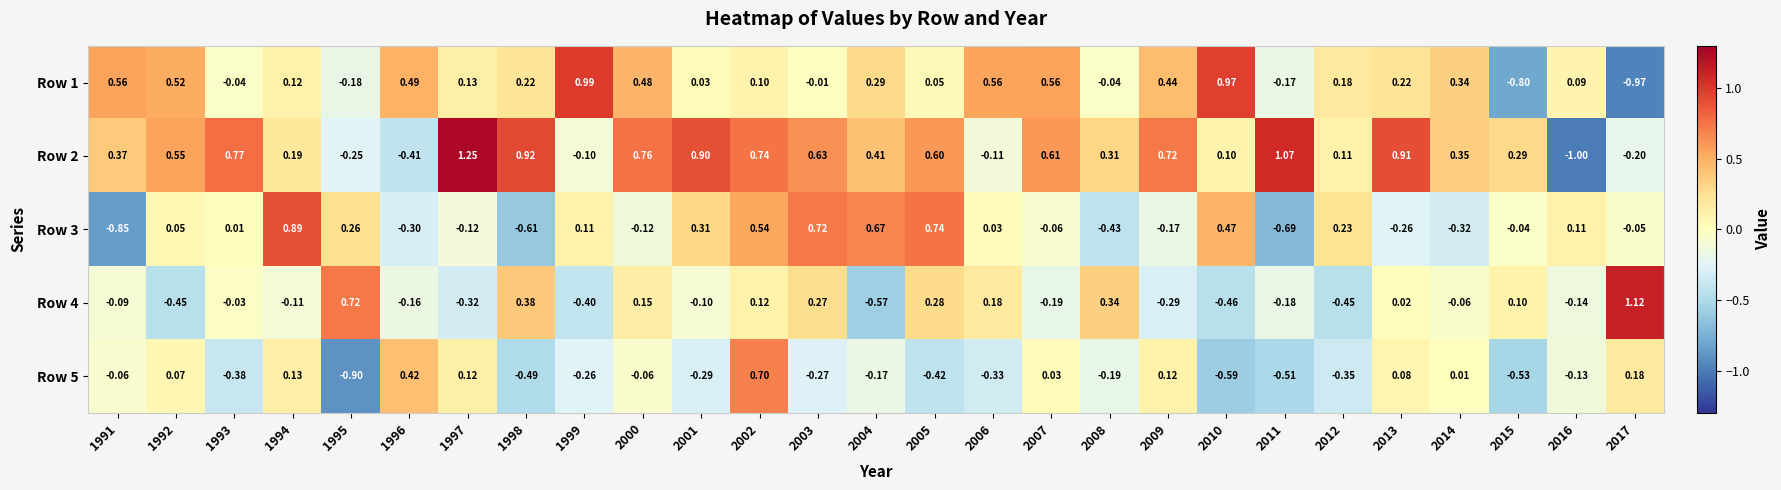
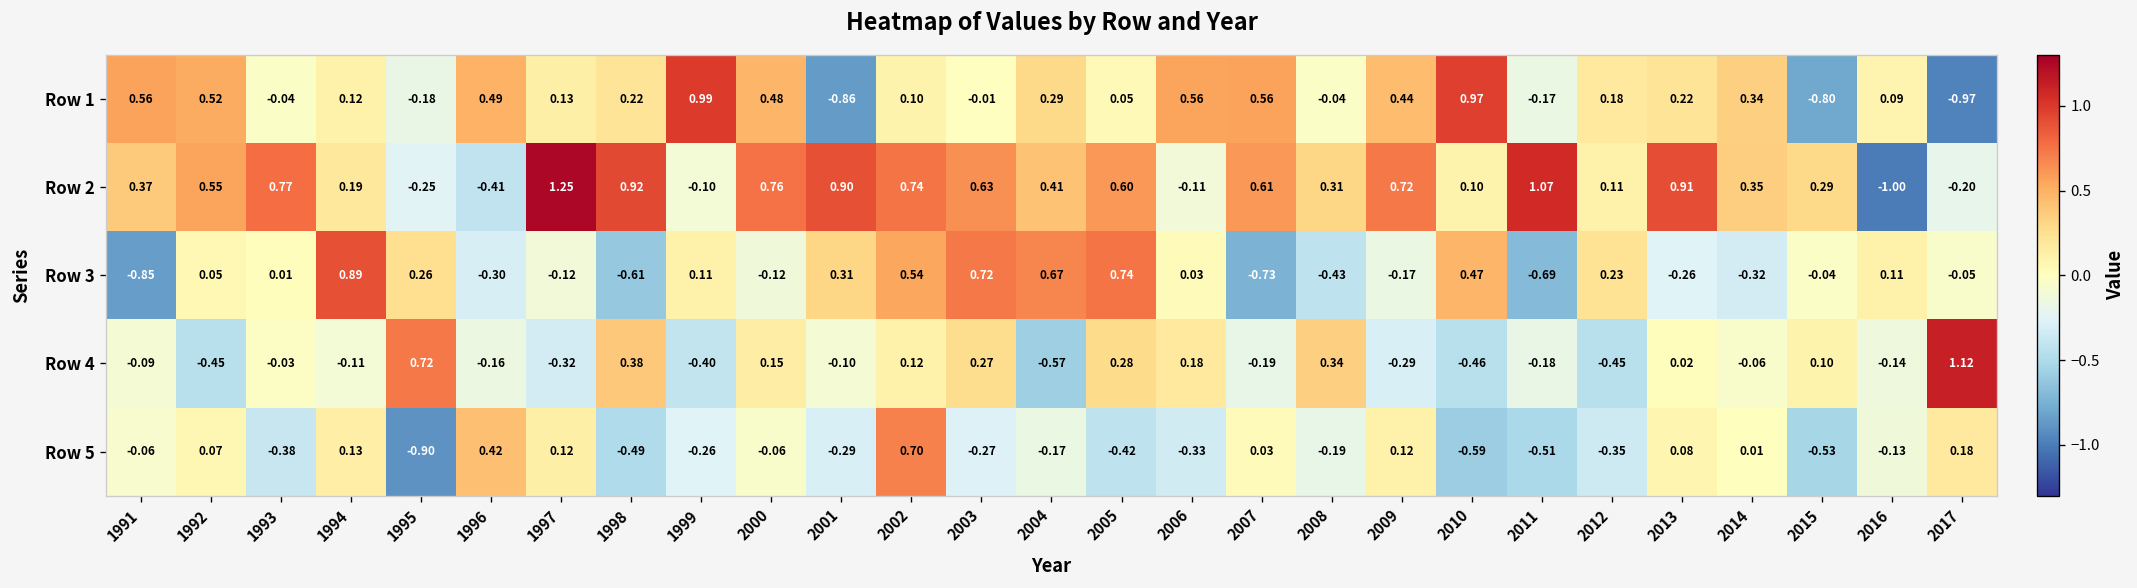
  {
    "Row 1": {
      "1991": 0.56,
      "1992": 0.52,
      "1993": -0.04,
      "1994": 0.12,
      "1995": -0.18,
      "1996": 0.49,
      "1997": 0.13,
      "1998": 0.22,
      "1999": 0.99,
      "2000": 0.48,
-     "2001": 0.03,
+     "2001": -0.86,
      "2002": 0.10,
      "2003": -0.01,
      "2004": 0.29,
      "2005": 0.05,
      "2006": 0.56,
      "2007": 0.56,
      "2008": -0.04,
      "2009": 0.44,
      "2010": 0.97,
      "2011": -0.17,
      "2012": 0.18,
      "2013": 0.22,
      "2014": 0.34,
      "2015": -0.80,
      "2016": 0.09,
      "2017": -0.97
    },
    "Row 2": {
      "1991": 0.37,
      "1992": 0.55,
      "1993": 0.77,
      "1994": 0.19,
      "1995": -0.25,
      "1996": -0.41,
      "1997": 1.25,
      "1998": 0.92,
      "1999": -0.10,
      "2000": 0.76,
      "2001": 0.90,
      "2002": 0.74,
      "2003": 0.63,
      "2004": 0.41,
      "2005": 0.60,
      "2006": -0.11,
      "2007": 0.61,
      "2008": 0.31,
      "2009": 0.72,
      "2010": 0.10,
      "2011": 1.07,
      "2012": 0.11,
      "2013": 0.91,
      "2014": 0.35,
      "2015": 0.29,
      "2016": -1.00,
      "2017": -0.20
    },
    "Row 3": {
      "1991": -0.85,
      "1992": 0.05,
      "1993": 0.01,
      "1994": 0.89,
      "1995": 0.26,
      "1996": -0.30,
      "1997": -0.12,
      "1998": -0.61,
      "1999": 0.11,
      "2000": -0.12,
      "2001": 0.31,
      "2002": 0.54,
      "2003": 0.72,
      "2004": 0.67,
      "2005": 0.74,
      "2006": 0.03,
-     "2007": -0.06,
+     "2007": -0.73,
      "2008": -0.43,
      "2009": -0.17,
      "2010": 0.47,
      "2011": -0.69,
      "2012": 0.23,
      "2013": -0.26,
      "2014": -0.32,
      "2015": -0.04,
      "2016": 0.11,
      "2017": -0.05
    },
    "Row 4": {
      "1991": -0.09,
      "1992": -0.45,
      "1993": -0.03,
      "1994": -0.11,
      "1995": 0.72,
      "1996": -0.16,
      "1997": -0.32,
      "1998": 0.38,
      "1999": -0.40,
      "2000": 0.15,
      "2001": -0.10,
      "2002": 0.12,
      "2003": 0.27,
      "2004": -0.57,
      "2005": 0.28,
      "2006": 0.18,
      "2007": -0.19,
      "2008": 0.34,
      "2009": -0.29,
      "2010": -0.46,
      "2011": -0.18,
      "2012": -0.45,
      "2013": 0.02,
      "2014": -0.06,
      "2015": 0.10,
      "2016": -0.14,
      "2017": 1.12
    },
    "Row 5": {
      "1991": -0.06,
      "1992": 0.07,
      "1993": -0.38,
      "1994": 0.13,
      "1995": -0.90,
      "1996": 0.42,
      "1997": 0.12,
      "1998": -0.49,
      "1999": -0.26,
      "2000": -0.06,
      "2001": -0.29,
      "2002": 0.70,
      "2003": -0.27,
      "2004": -0.17,
      "2005": -0.42,
      "2006": -0.33,
      "2007": 0.03,
      "2008": -0.19,
      "2009": 0.12,
      "2010": -0.59,
      "2011": -0.51,
      "2012": -0.35,
      "2013": 0.08,
      "2014": 0.01,
      "2015": -0.53,
      "2016": -0.13,
      "2017": 0.18
    }
  }
